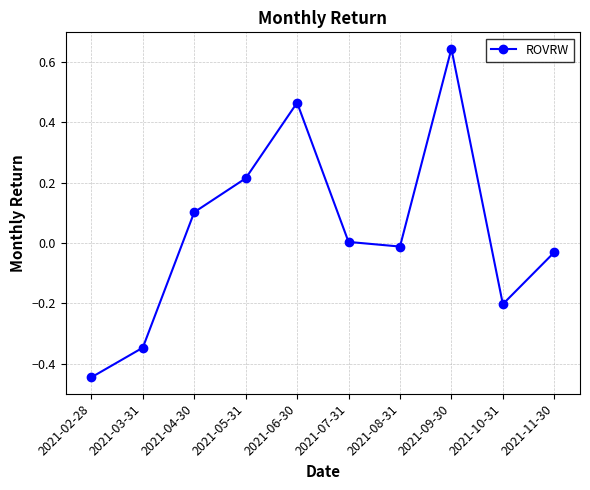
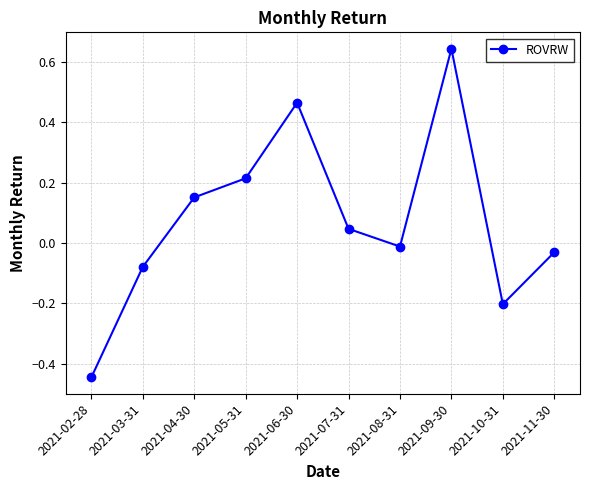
  {
    "2021-02-28": -0.44,
-   "2021-03-31": -0.35,
-   "2021-04-30": 0.10,
+   "2021-03-31": -0.08,
+   "2021-04-30": 0.15,
    "2021-05-31": 0.21,
    "2021-06-30": 0.46,
-   "2021-07-31": 0.00,
+   "2021-07-31": 0.05,
    "2021-08-31": -0.01,
    "2021-09-30": 0.64,
    "2021-10-31": -0.20,
    "2021-11-30": -0.03
  }
